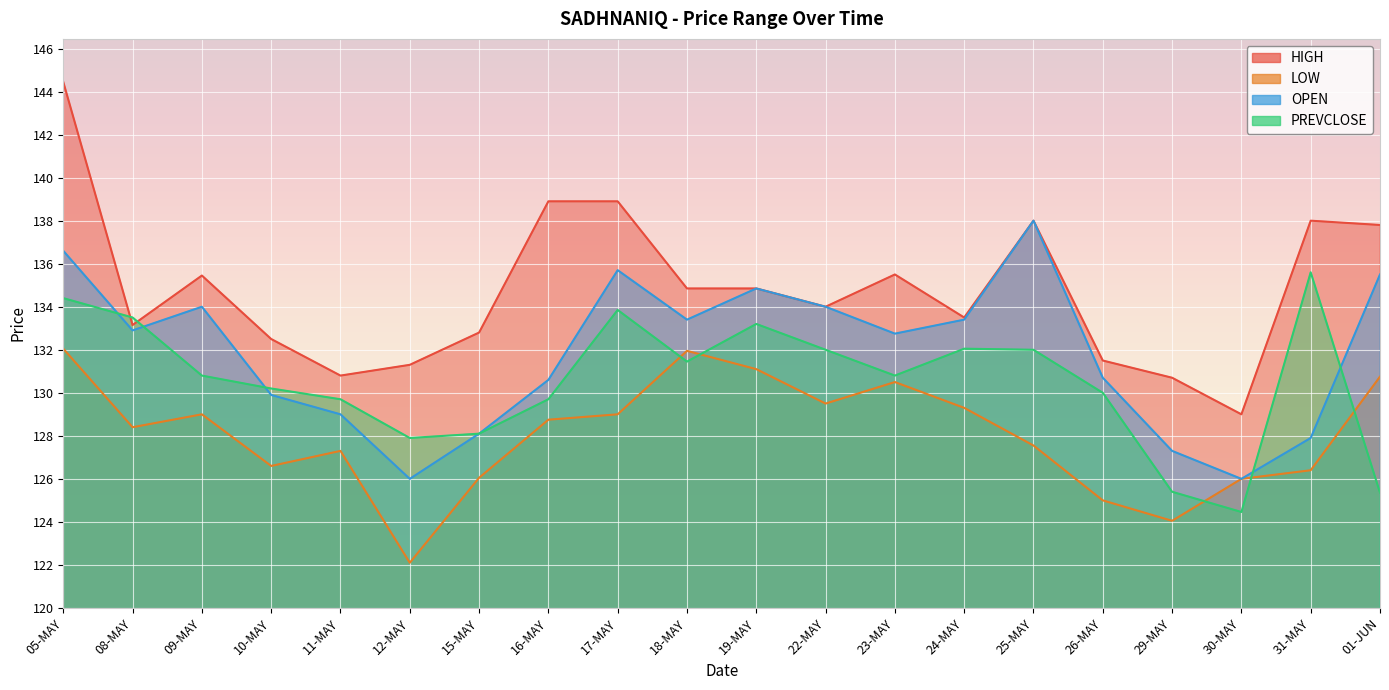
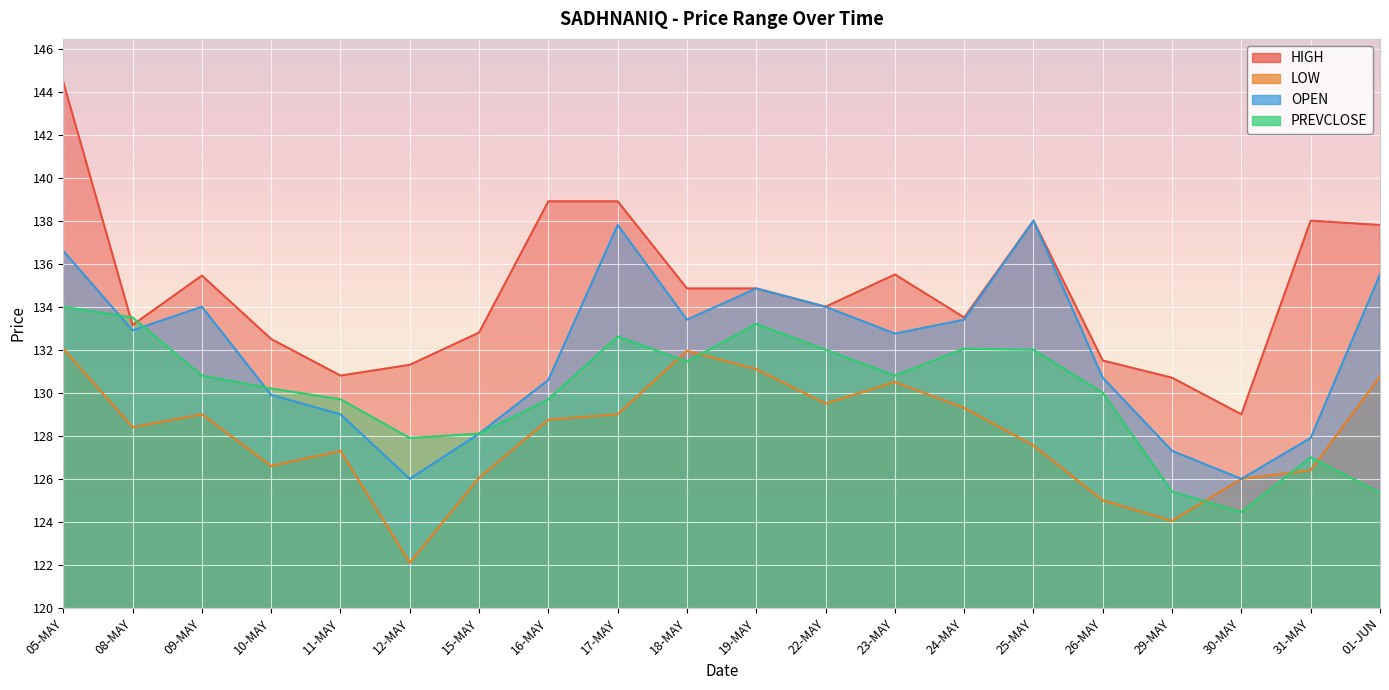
  {
    "OPEN": {
      "05-MAY": 136.6,
      "08-MAY": 132.9,
      "09-MAY": 134.0,
      "10-MAY": 129.9,
      "11-MAY": 129.0,
      "12-MAY": 126.0,
      "16-MAY": 130.6,
-     "17-MAY": 135.7,
+     "17-MAY": 137.8,
      "18-MAY": 133.4,
      "23-MAY": 132.8,
      "26-MAY": 130.7,
      "29-MAY": 127.3,
      "31-MAY": 127.9,
      "01-JUN": 135.5
    },
    "PREVCLOSE": {
-     "05-MAY": 134.4,
+     "05-MAY": 134.0,
      "08-MAY": 133.5,
      "09-MAY": 130.8,
      "10-MAY": 130.2,
      "11-MAY": 129.7,
      "12-MAY": 127.9,
      "16-MAY": 129.7,
-     "17-MAY": 133.9,
+     "17-MAY": 132.6,
      "18-MAY": 131.5,
      "19-MAY": 133.2,
      "22-MAY": 132.0,
      "23-MAY": 130.8,
      "24-MAY": 132.1,
      "25-MAY": 132.0,
      "26-MAY": 130.0,
      "29-MAY": 125.4,
      "30-MAY": 124.5,
-     "31-MAY": 135.6,
+     "31-MAY": 127.0,
      "01-JUN": 125.4
    }
  }
